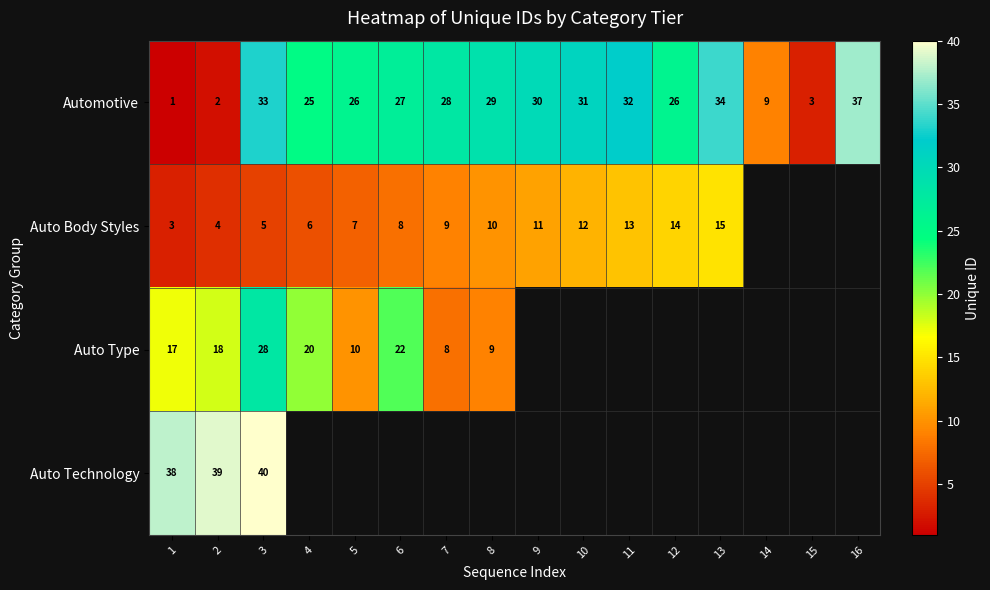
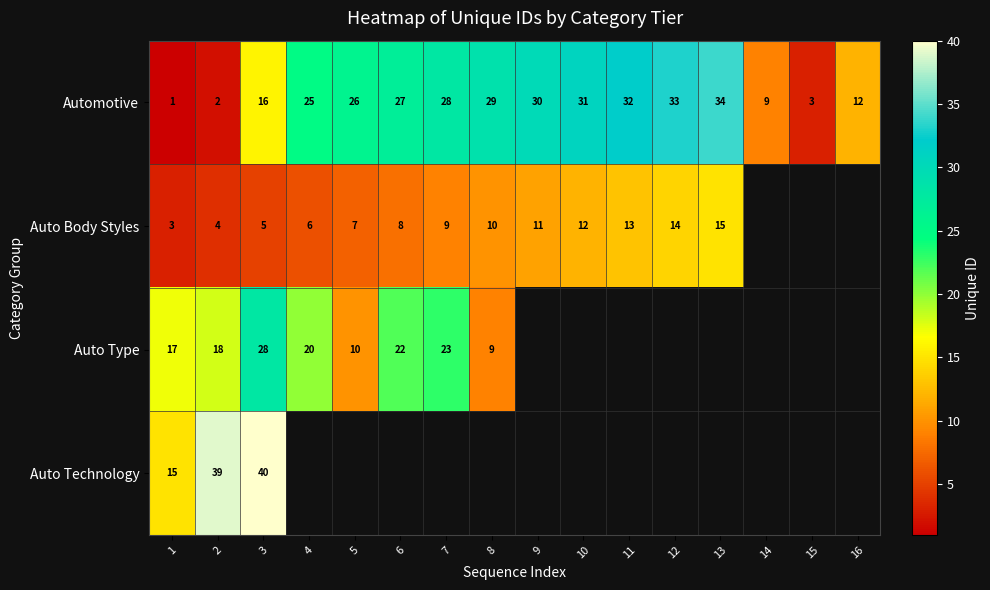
  {
    "Automotive": {
      "1": 1,
      "2": 2,
-     "3": 33,
+     "3": 16,
      "4": 25,
      "5": 26,
      "6": 27,
      "7": 28,
      "8": 29,
      "9": 30,
      "10": 31,
      "11": 32,
-     "12": 26,
+     "12": 33,
      "13": 34,
      "14": 9,
      "15": 3,
-     "16": 37
+     "16": 12
    },
    "Auto Body Styles": {
      "1": 3,
      "2": 4,
      "3": 5,
      "4": 6,
      "5": 7,
      "6": 8,
      "7": 9,
      "8": 10,
      "9": 11,
      "10": 12,
      "11": 13,
      "12": 14,
      "13": 15
    },
    "Auto Type": {
      "1": 17,
      "2": 18,
      "3": 28,
      "4": 20,
      "5": 10,
      "6": 22,
-     "7": 8,
+     "7": 23,
      "8": 9
    },
    "Auto Technology": {
-     "1": 38,
+     "1": 15,
      "2": 39,
      "3": 40
    }
  }
